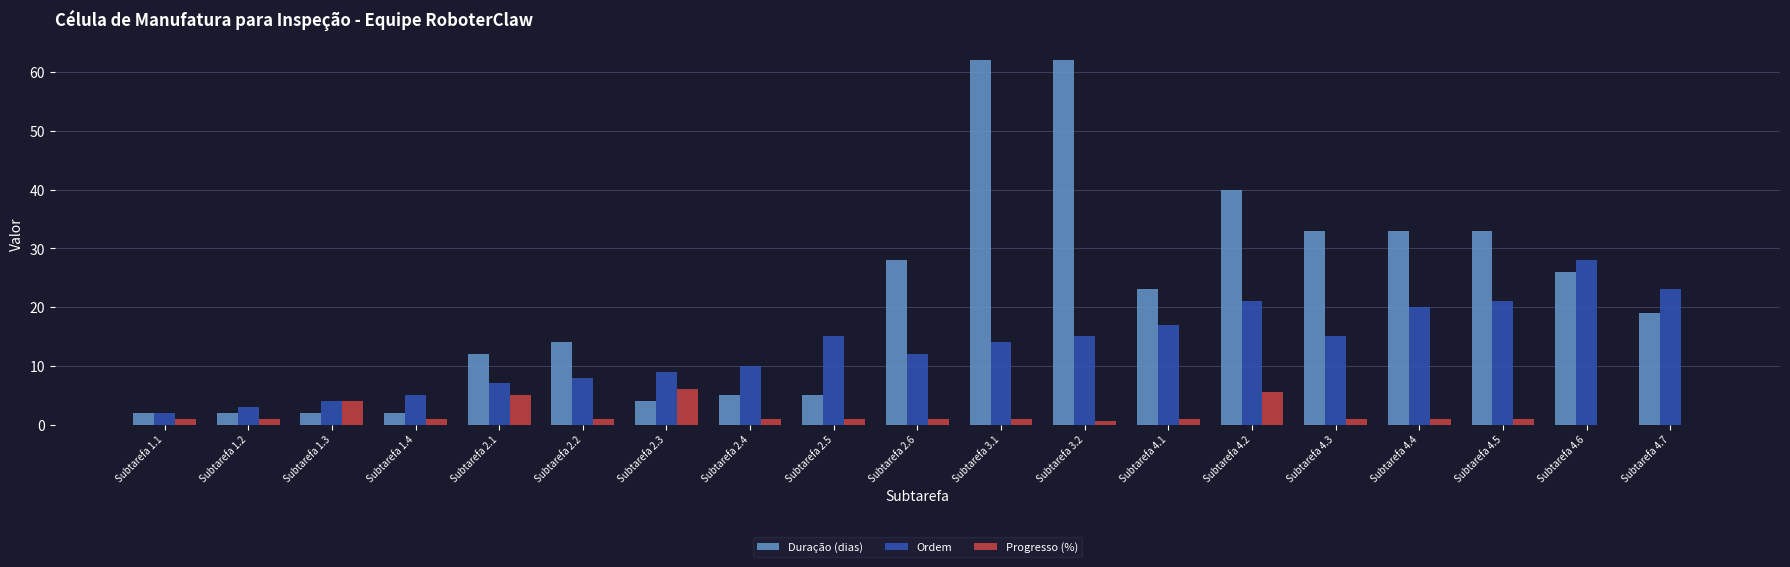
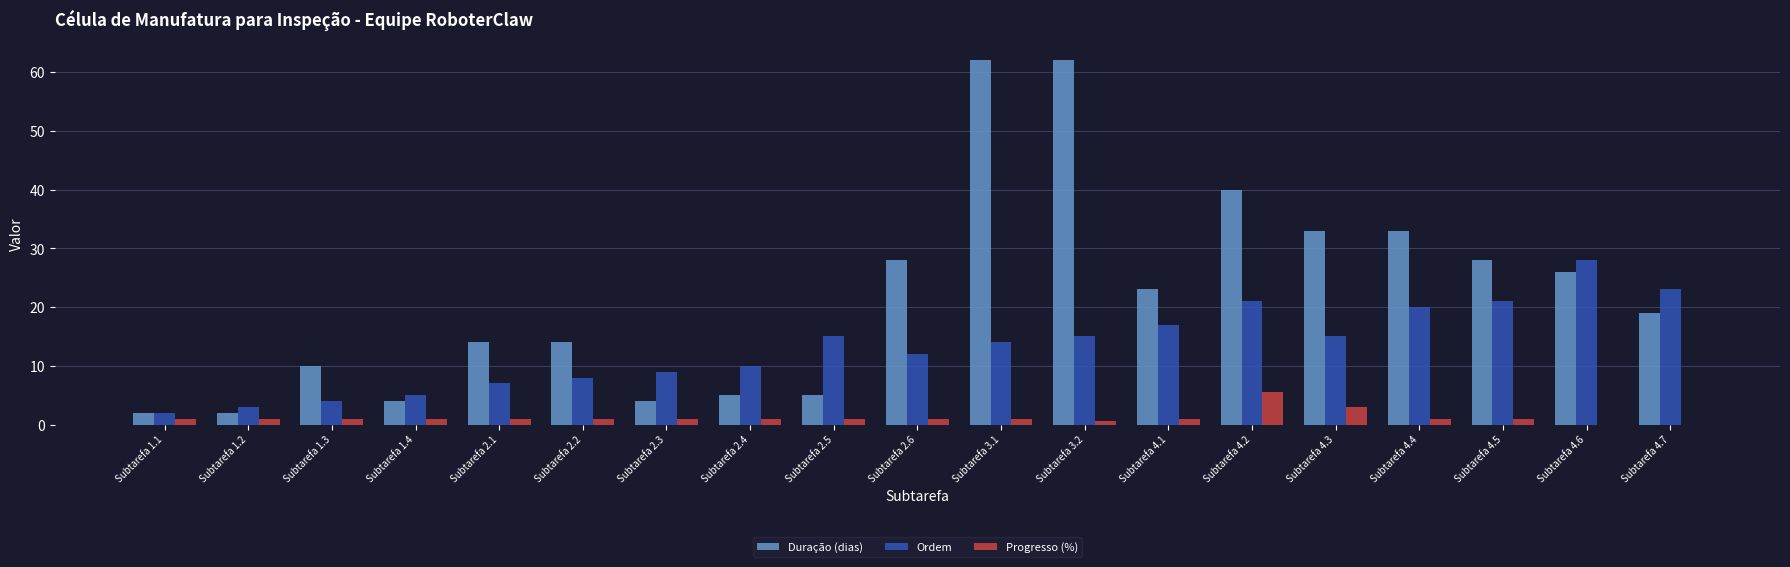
  {
    "Duração (dias)": {
      "Subtarefa 1.1": 2,
      "Subtarefa 1.2": 2,
-     "Subtarefa 1.3": 2,
-     "Subtarefa 1.4": 2,
-     "Subtarefa 2.1": 12,
+     "Subtarefa 1.3": 10,
+     "Subtarefa 1.4": 4,
+     "Subtarefa 2.1": 14,
      "Subtarefa 2.2": 14,
      "Subtarefa 2.3": 4,
      "Subtarefa 2.4": 5,
      "Subtarefa 2.5": 5,
      "Subtarefa 2.6": 28,
      "Subtarefa 3.1": 62,
      "Subtarefa 3.2": 62,
      "Subtarefa 4.1": 23,
      "Subtarefa 4.2": 40,
      "Subtarefa 4.3": 33,
      "Subtarefa 4.4": 33,
-     "Subtarefa 4.5": 33,
+     "Subtarefa 4.5": 28,
      "Subtarefa 4.6": 26,
      "Subtarefa 4.7": 19
    },
    "Ordem": {
      "Subtarefa 1.1": 2,
      "Subtarefa 1.2": 3,
      "Subtarefa 1.3": 4,
      "Subtarefa 1.4": 5,
      "Subtarefa 2.1": 7,
      "Subtarefa 2.2": 8,
      "Subtarefa 2.3": 9,
      "Subtarefa 2.4": 10,
      "Subtarefa 2.5": 15,
      "Subtarefa 2.6": 12,
      "Subtarefa 3.1": 14,
      "Subtarefa 3.2": 15,
      "Subtarefa 4.1": 17,
      "Subtarefa 4.2": 21,
      "Subtarefa 4.3": 15,
      "Subtarefa 4.4": 20,
      "Subtarefa 4.5": 21,
      "Subtarefa 4.6": 28,
      "Subtarefa 4.7": 23
    },
    "Progresso (%)": {
      "Subtarefa 1.1": 1,
      "Subtarefa 1.2": 1,
-     "Subtarefa 1.3": 4,
+     "Subtarefa 1.3": 1,
      "Subtarefa 1.4": 1,
-     "Subtarefa 2.1": 5,
+     "Subtarefa 2.1": 1,
      "Subtarefa 2.2": 1,
-     "Subtarefa 2.3": 6,
+     "Subtarefa 2.3": 1,
      "Subtarefa 2.4": 1,
      "Subtarefa 2.5": 1,
      "Subtarefa 2.6": 1,
      "Subtarefa 3.1": 1,
      "Subtarefa 3.2": 1,
      "Subtarefa 4.1": 1,
      "Subtarefa 4.2": 5,
-     "Subtarefa 4.3": 1,
+     "Subtarefa 4.3": 3,
      "Subtarefa 4.4": 1,
      "Subtarefa 4.5": 1,
      "Subtarefa 4.6": 0,
      "Subtarefa 4.7": 0
    }
  }
